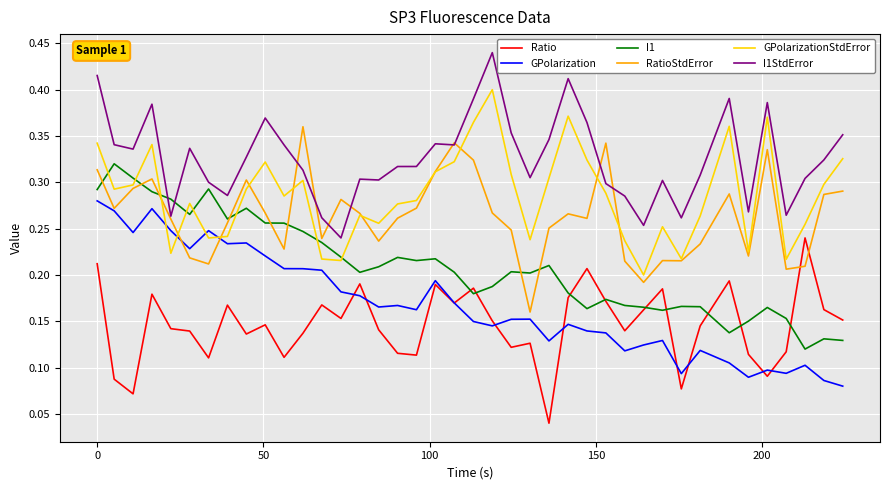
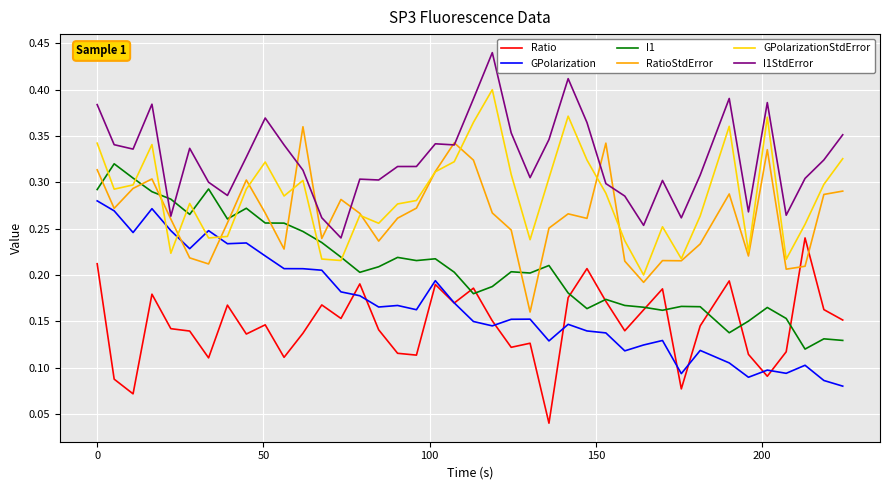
  {
    "Ratio": {
      "0": 0.21
    },
    "GPolarization": {
      "0": 0.28
    },
    "I1": {
      "0": 0.29
    },
    "I1StdError": {
-     "0": 0.42
+     "0": 0.38
    }
  }
